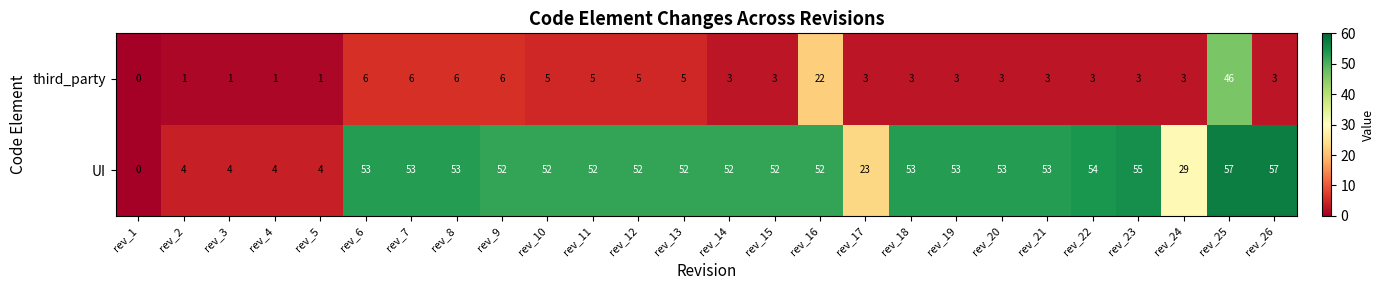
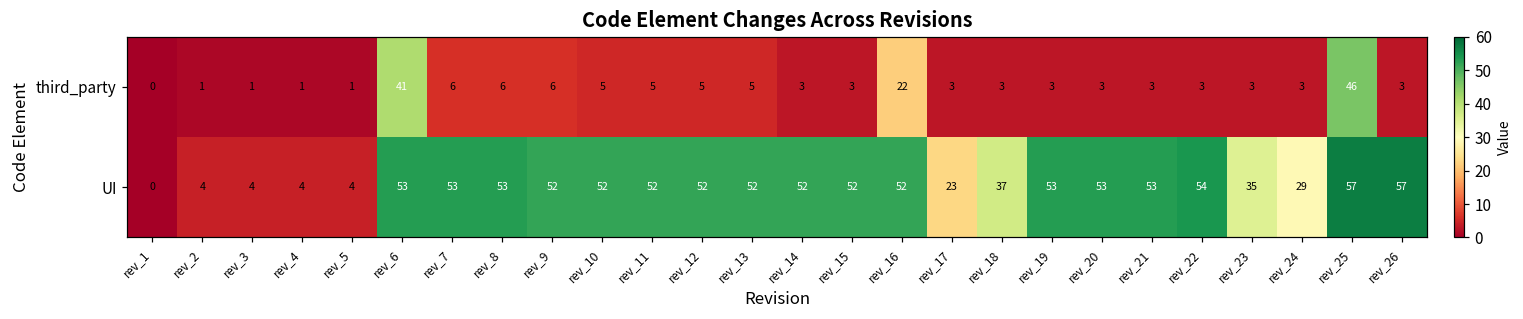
  {
    "third_party": {
      "rev_1": 0,
      "rev_2": 1,
      "rev_3": 1,
      "rev_4": 1,
      "rev_5": 1,
-     "rev_6": 6,
+     "rev_6": 41,
      "rev_7": 6,
      "rev_8": 6,
      "rev_9": 6,
      "rev_10": 5,
      "rev_11": 5,
      "rev_12": 5,
      "rev_13": 5,
      "rev_14": 3,
      "rev_15": 3,
      "rev_16": 22,
      "rev_17": 3,
      "rev_18": 3,
      "rev_19": 3,
      "rev_20": 3,
      "rev_21": 3,
      "rev_22": 3,
      "rev_23": 3,
      "rev_24": 3,
      "rev_25": 46,
      "rev_26": 3
    },
    "UI": {
      "rev_1": 0,
      "rev_2": 4,
      "rev_3": 4,
      "rev_4": 4,
      "rev_5": 4,
      "rev_6": 53,
      "rev_7": 53,
      "rev_8": 53,
      "rev_9": 52,
      "rev_10": 52,
      "rev_11": 52,
      "rev_12": 52,
      "rev_13": 52,
      "rev_14": 52,
      "rev_15": 52,
      "rev_16": 52,
      "rev_17": 23,
-     "rev_18": 53,
+     "rev_18": 37,
      "rev_19": 53,
      "rev_20": 53,
      "rev_21": 53,
      "rev_22": 54,
-     "rev_23": 55,
+     "rev_23": 35,
      "rev_24": 29,
      "rev_25": 57,
      "rev_26": 57
    }
  }
